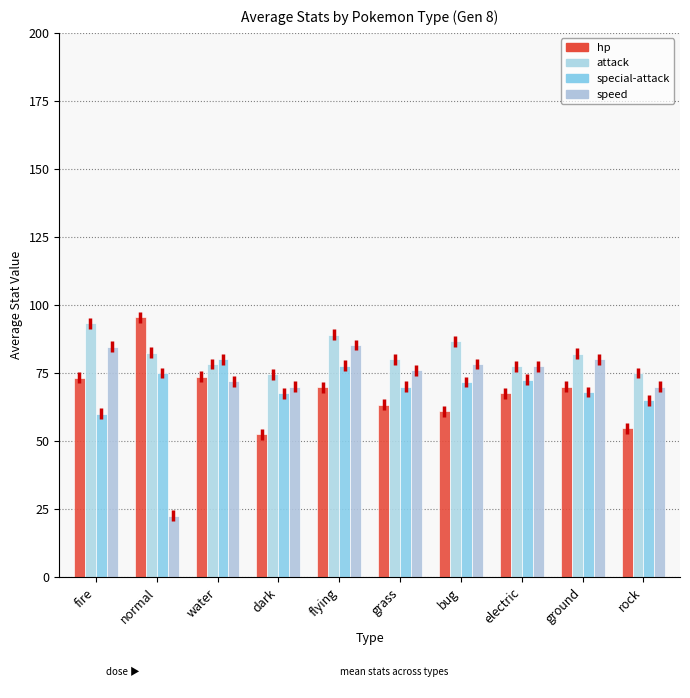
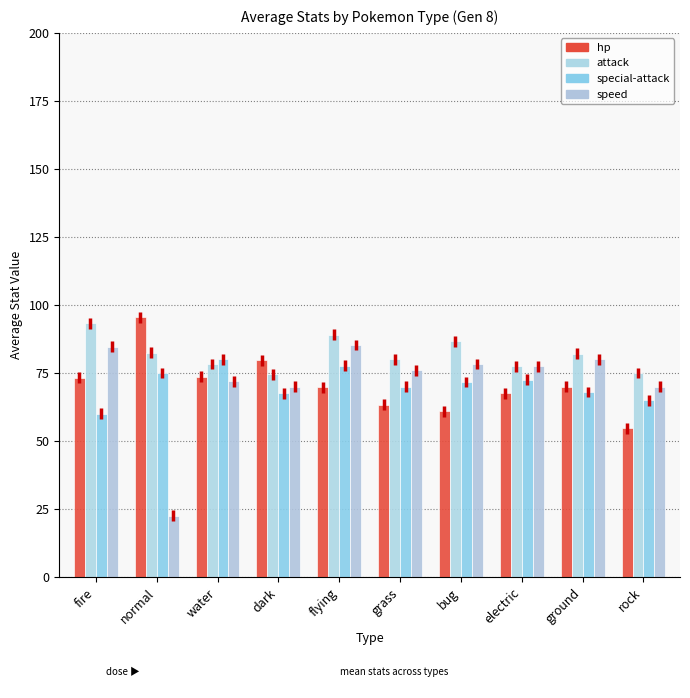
  {
    "hp": {
      "fire": 73,
      "normal": 96,
      "water": 74,
-     "dark": 53,
+     "dark": 80,
      "flying": 70,
      "grass": 63,
      "bug": 61,
      "electric": 68,
      "ground": 70,
      "rock": 55
    }
  }
